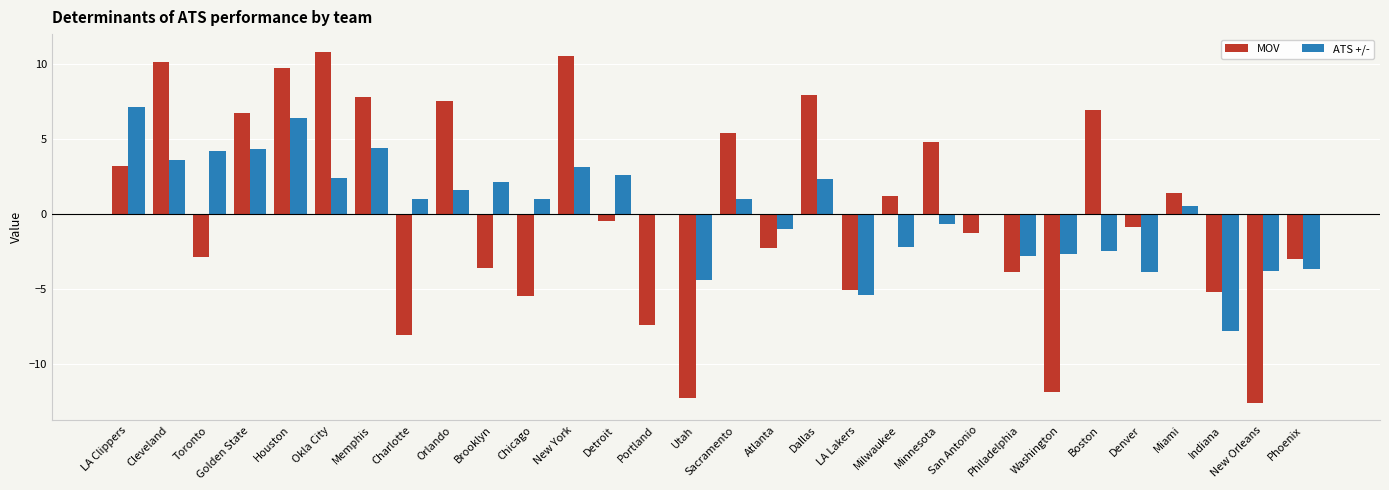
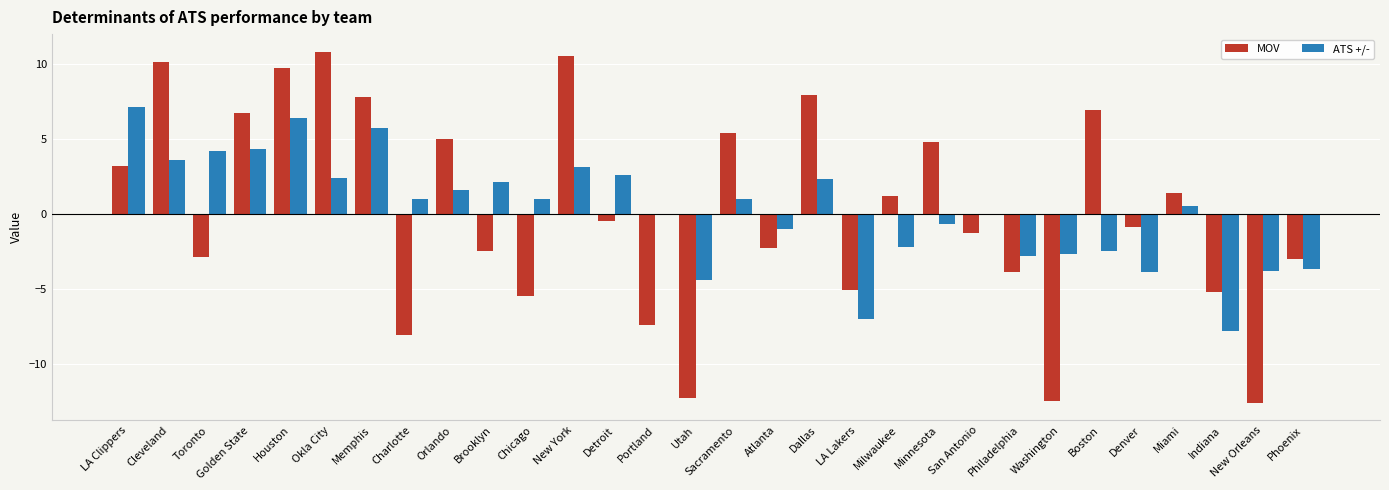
  {
    "MOV": {
      "LA Clippers": 3.2,
      "Cleveland": 10.1,
      "Toronto": -2.9,
      "Golden State": 6.7,
      "Houston": 9.7,
      "Okla City": 10.8,
      "Memphis": 7.8,
      "Charlotte": -8.1,
-     "Orlando": 7.5,
-     "Brooklyn": -3.6,
+     "Orlando": 5.0,
+     "Brooklyn": -2.5,
      "Chicago": -5.5,
      "New York": 10.5,
      "Detroit": -0.5,
      "Portland": -7.4,
      "Utah": -12.3,
      "Sacramento": 5.4,
      "Atlanta": -2.3,
      "Dallas": 7.9,
      "LA Lakers": -5.1,
      "Milwaukee": 1.2,
      "Minnesota": 4.8,
      "San Antonio": -1.3,
      "Philadelphia": -3.9,
-     "Washington": -11.9,
+     "Washington": -12.5,
      "Boston": 6.9,
      "Denver": -0.9,
      "Miami": 1.4,
      "Indiana": -5.2,
      "New Orleans": -12.6,
      "Phoenix": -3.0
    },
    "ATS +/-": {
      "LA Clippers": 7.1,
      "Cleveland": 3.6,
      "Toronto": 4.2,
      "Golden State": 4.3,
      "Houston": 6.4,
      "Okla City": 2.4,
-     "Memphis": 4.4,
+     "Memphis": 5.7,
      "Charlotte": 1.0,
      "Orlando": 1.6,
      "Brooklyn": 2.1,
      "Chicago": 1.0,
      "New York": 3.1,
      "Detroit": 2.6,
      "Portland": 0.0,
      "Utah": -4.4,
      "Sacramento": 1.0,
      "Atlanta": -1.0,
      "Dallas": 2.3,
-     "LA Lakers": -5.4,
+     "LA Lakers": -7.0,
      "Milwaukee": -2.2,
      "Minnesota": -0.7,
      "Philadelphia": -2.8,
      "Washington": -2.7,
      "Boston": -2.5,
      "Denver": -3.9,
      "Miami": 0.5,
      "Indiana": -7.8,
      "New Orleans": -3.8,
      "Phoenix": -3.7
    }
  }
